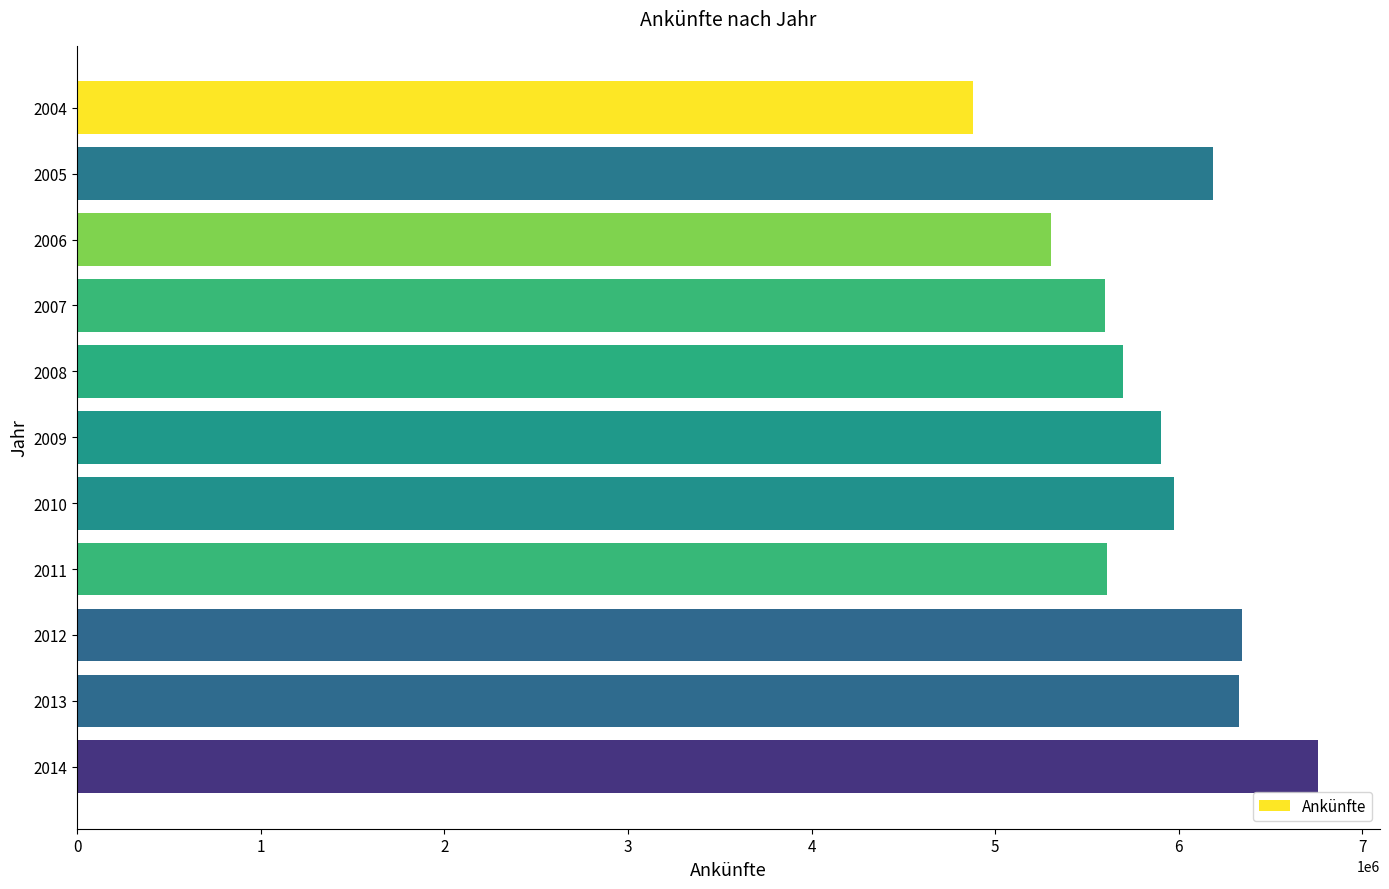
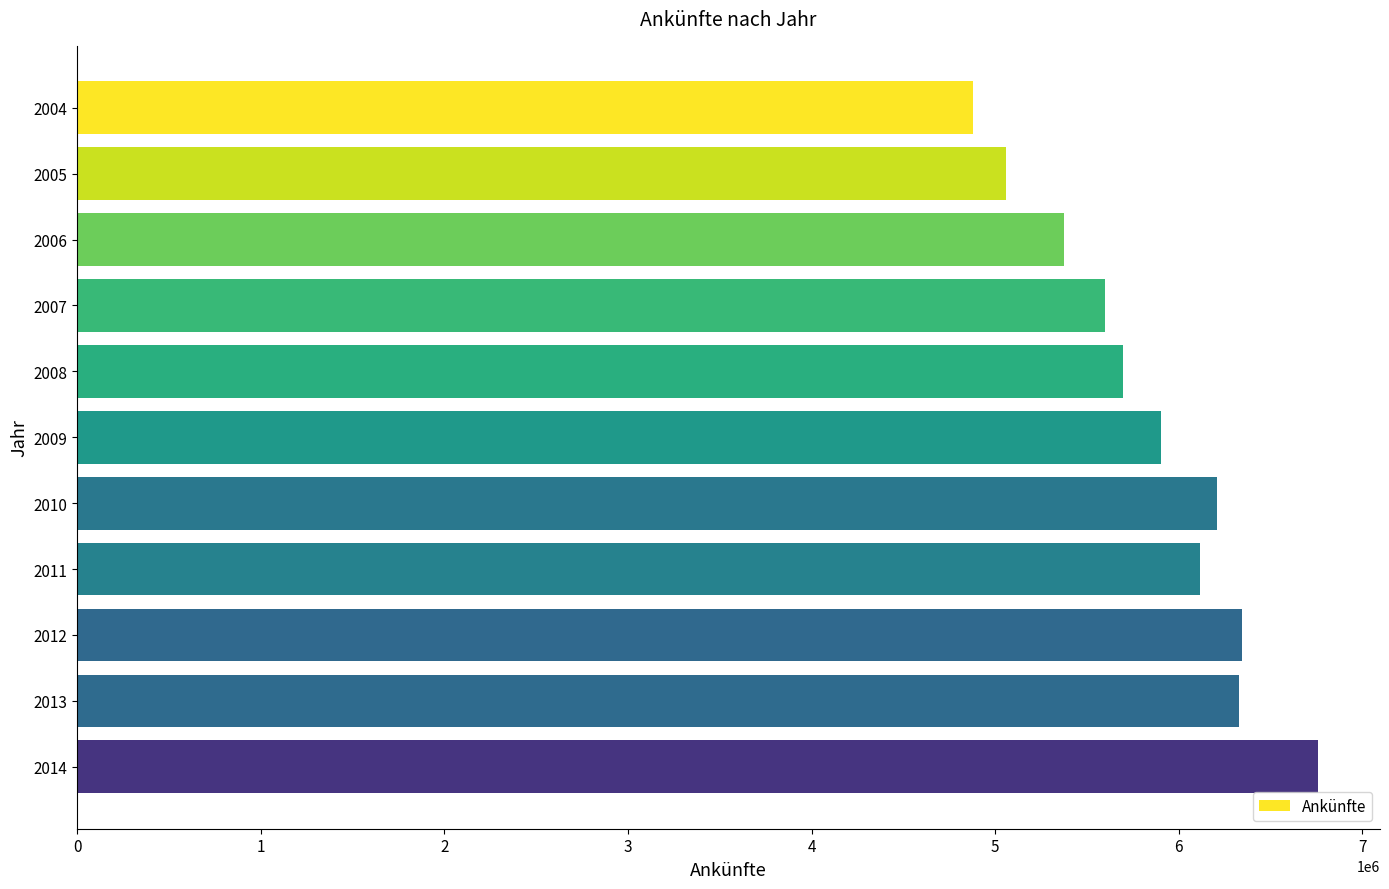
  {
    "2004": 4880000,
-   "2005": 6190000,
-   "2006": 5300000,
+   "2005": 5060000,
+   "2006": 5370000,
    "2007": 5600000,
    "2008": 5700000,
    "2009": 5900000,
-   "2010": 5980000,
-   "2011": 5610000,
+   "2010": 6210000,
+   "2011": 6120000,
    "2012": 6340000,
    "2013": 6330000,
    "2014": 6760000
  }
